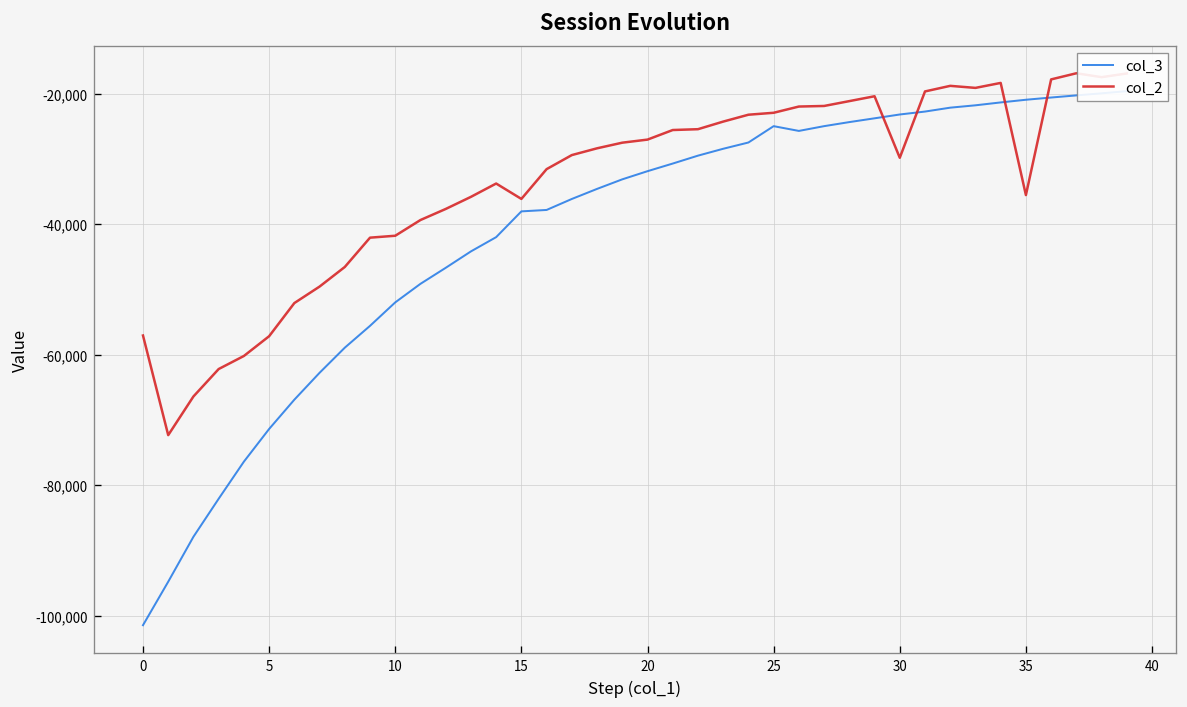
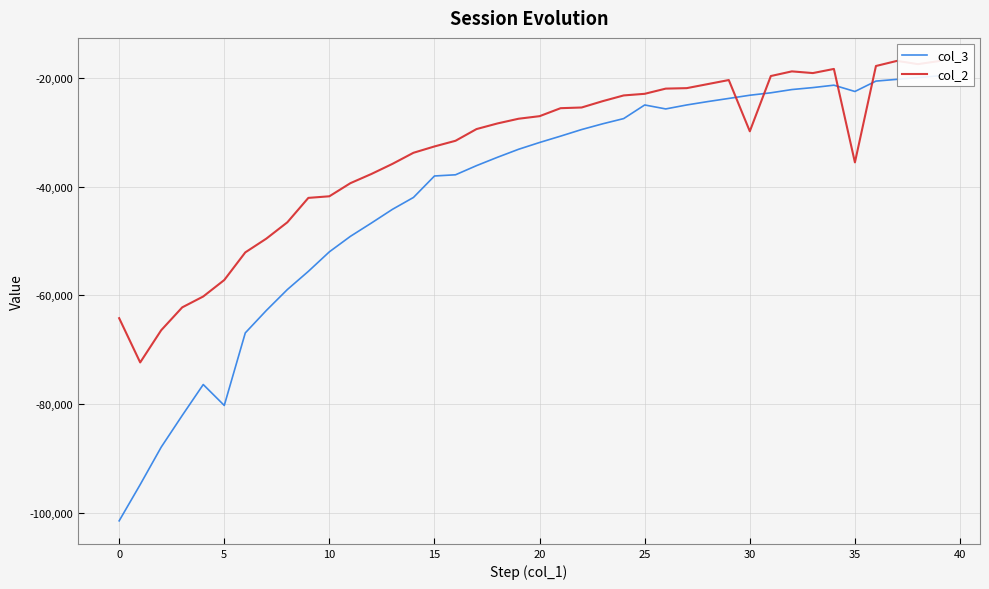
  {
    "col_3": {
      "0": "-101,000",
-     "5": "-71,000",
+     "5": "-80,000",
      "10": "-52,000",
      "15": "-38,000",
      "20": "-32,000",
      "25": "-25,000",
      "30": "-23,000",
-     "35": "-21,000"
+     "35": "-23,000"
    },
    "col_2": {
-     "0": "-57,000",
+     "0": "-64,000",
      "5": "-57,000",
      "10": "-42,000",
-     "15": "-36,000",
+     "15": "-33,000",
      "20": "-27,000",
      "25": "-23,000",
      "30": "-30,000",
      "35": "-36,000"
    }
  }
